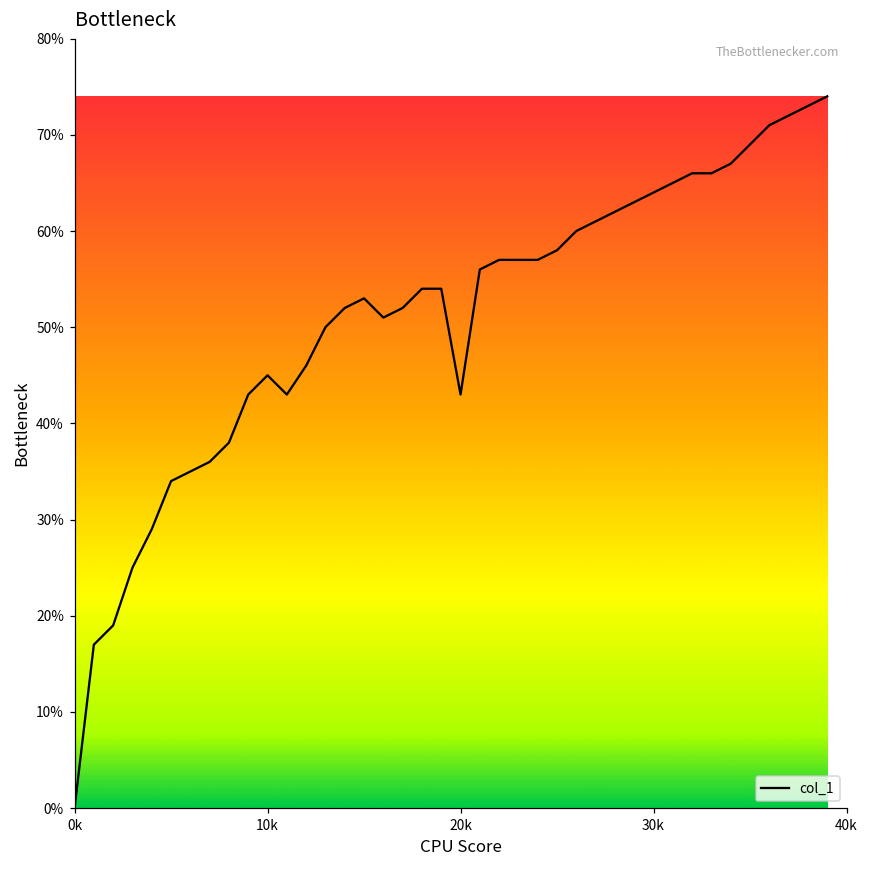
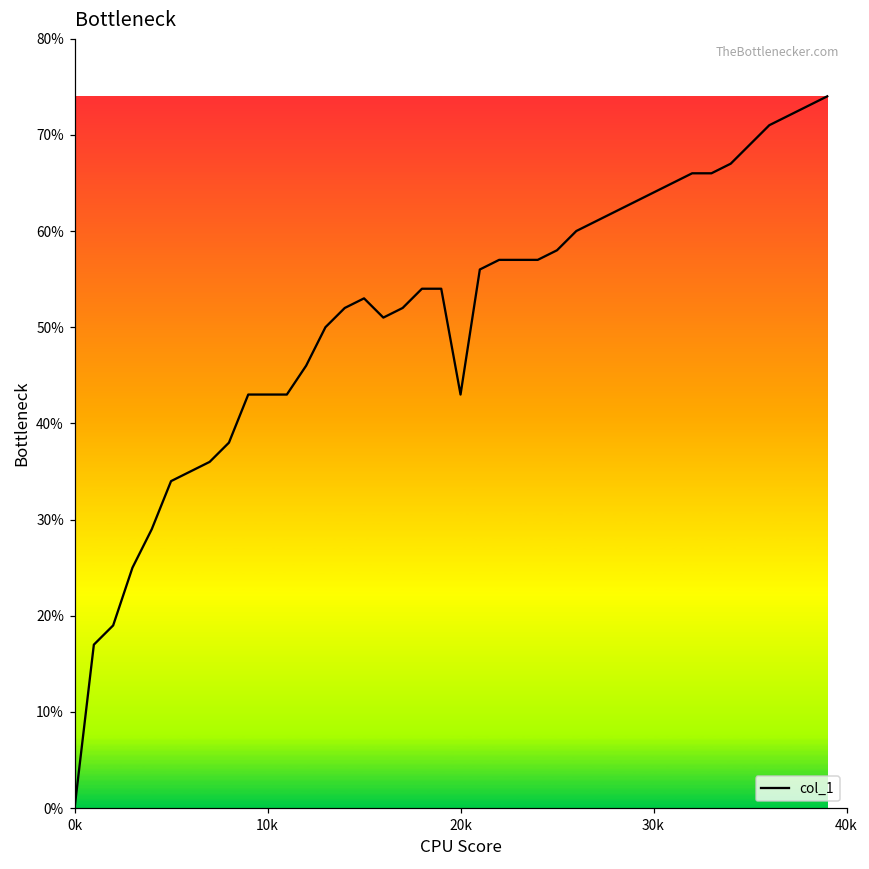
  {
    "0k": "0%",
-   "10k": "45%",
+   "10k": "43%",
    "20k": "43%",
    "30k": "64%"
  }
